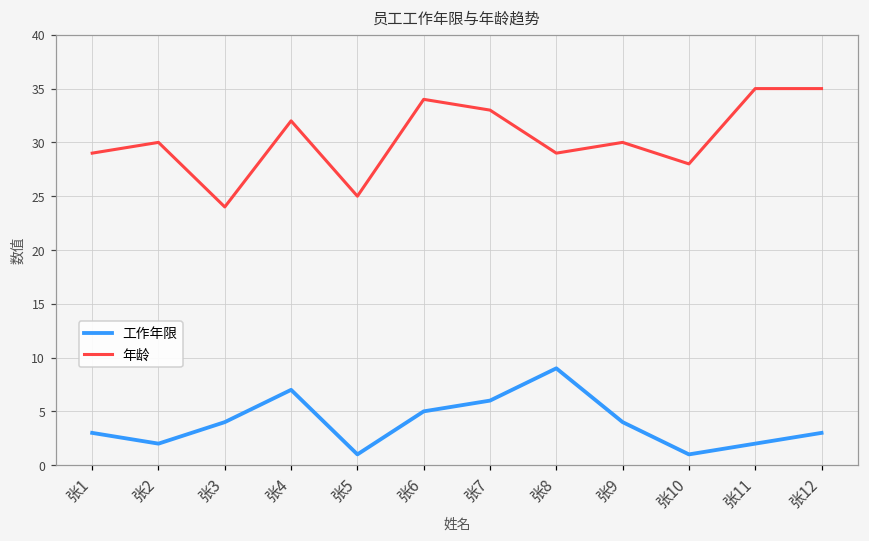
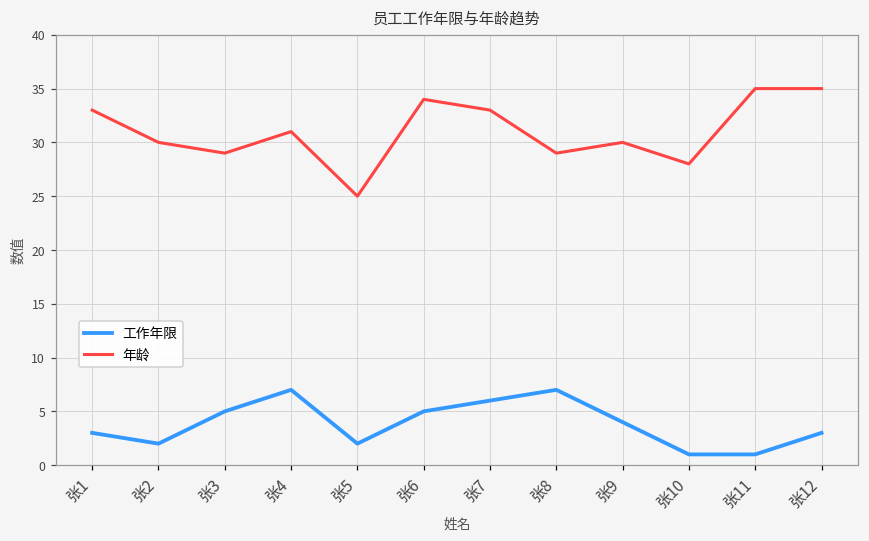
  {
    "工作年限": {
      "张1": 3,
      "张2": 2,
-     "张3": 4,
+     "张3": 5,
      "张4": 7,
-     "张5": 1,
+     "张5": 2,
      "张6": 5,
      "张7": 6,
-     "张8": 9,
+     "张8": 7,
      "张9": 4,
      "张10": 1,
-     "张11": 2,
+     "张11": 1,
      "张12": 3
    },
    "年龄": {
-     "张1": 29,
+     "张1": 33,
      "张2": 30,
-     "张3": 24,
-     "张4": 32,
+     "张3": 29,
+     "张4": 31,
      "张5": 25,
      "张6": 34,
      "张7": 33,
      "张8": 29,
      "张9": 30,
      "张10": 28,
      "张11": 35,
      "张12": 35
    }
  }
